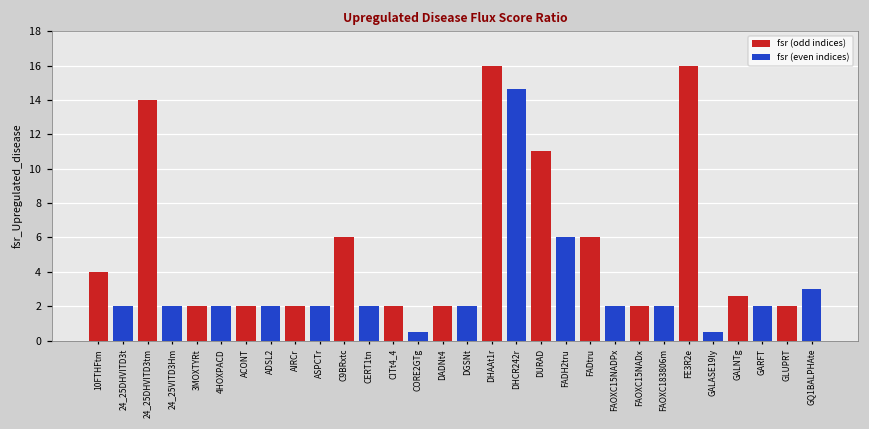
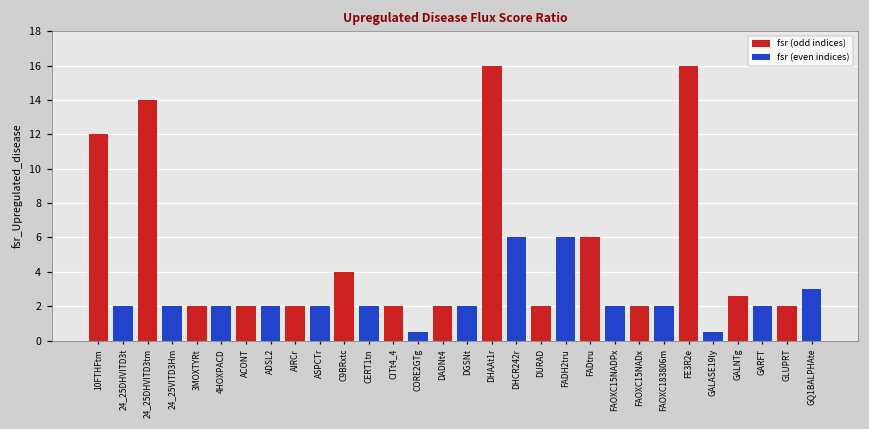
  {
    "fsr (odd indices)": {
-     "10FTHFtm": 4.0,
+     "10FTHFtm": 12.0,
      "24_25DHVITD3tm": 14.0,
      "3MOXTYRt": 2.0,
      "ACONT": 2.0,
      "AIRCr": 2.0,
-     "C9BRxtc": 6,
+     "C9BRxtc": 4,
      "CITt4_4": 2.0,
      "DADNt4": 2.0,
      "DHAAt1r": 16.0,
-     "DURAD": 11,
+     "DURAD": 2,
      "FADtru": 6.0,
      "FAOXC15NADx": 2.0,
      "FE3R2e": 16.0,
      "GALNTg": 2.6,
      "GLUPRT": 2.0
    },
    "fsr (even indices)": {
      "24_25DHVITD3t": 2.0,
      "24_25VITD3Hm": 2.0,
      "4HOXPACD": 2.0,
      "ADSL2": 2.0,
      "ASPCTr": 2.0,
      "CERT1tn": 2.0,
      "CORE2GTg": 0.5,
      "DGSNt": 2.0,
-     "DHCR242r": 14.6,
+     "DHCR242r": 6.0,
      "FADH2tru": 6.0,
      "FAOXC15NADPx": 2.0,
      "FAOXC183806m": 2.0,
      "GALASE19ly": 0.5,
      "GARFT": 2.0,
      "GQ1BALPHAte": 3.0
    }
  }
